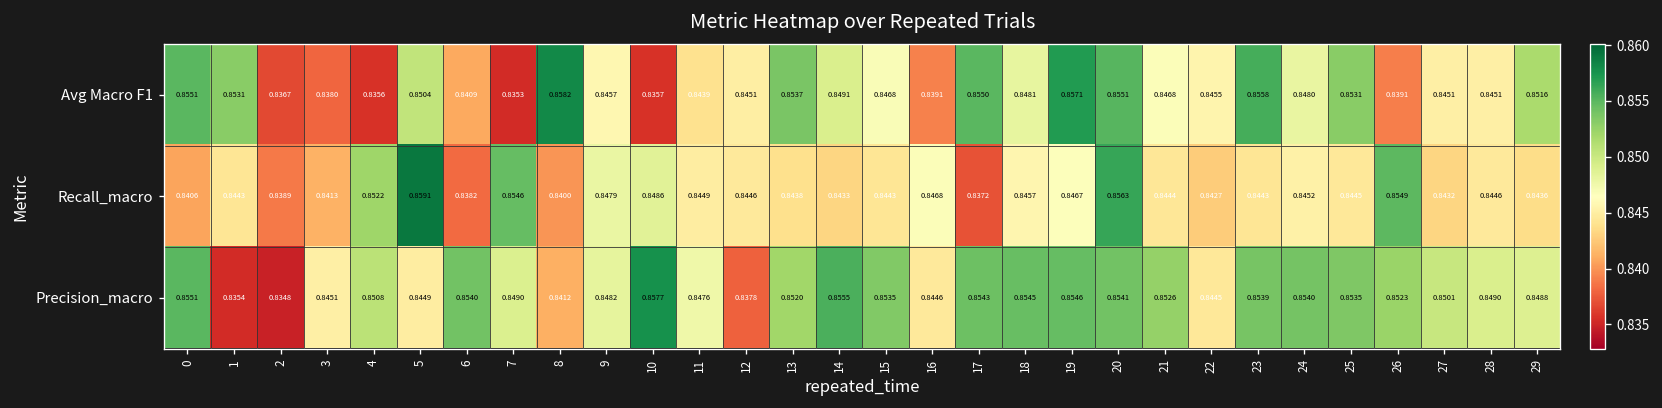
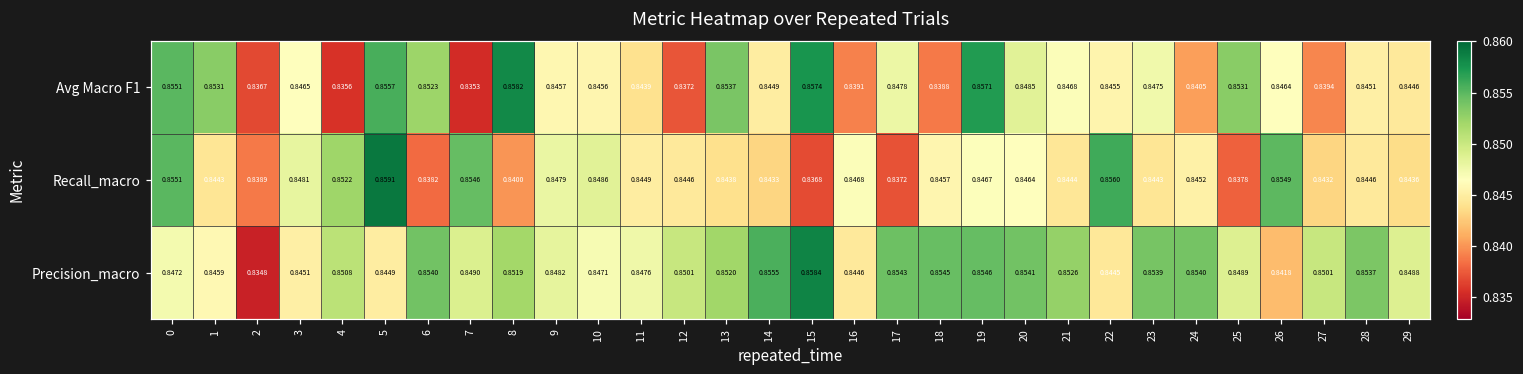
  {
    "Avg Macro F1": {
      "0": 0.8551,
      "1": 0.8531,
      "2": 0.8367,
-     "3": 0.8380,
+     "3": 0.8465,
      "4": 0.8356,
-     "5": 0.8504,
-     "6": 0.8409,
+     "5": 0.8557,
+     "6": 0.8523,
      "7": 0.8353,
      "8": 0.8582,
      "9": 0.8457,
-     "10": 0.8357,
+     "10": 0.8456,
      "11": 0.8439,
-     "12": 0.8451,
+     "12": 0.8372,
      "13": 0.8537,
-     "14": 0.8491,
-     "15": 0.8468,
+     "14": 0.8449,
+     "15": 0.8574,
      "16": 0.8391,
-     "17": 0.8550,
-     "18": 0.8481,
+     "17": 0.8478,
+     "18": 0.8388,
      "19": 0.8571,
-     "20": 0.8551,
+     "20": 0.8485,
      "21": 0.8468,
      "22": 0.8455,
-     "23": 0.8558,
-     "24": 0.8480,
+     "23": 0.8475,
+     "24": 0.8405,
      "25": 0.8531,
-     "26": 0.8391,
-     "27": 0.8451,
+     "26": 0.8464,
+     "27": 0.8394,
      "28": 0.8451,
-     "29": 0.8516
+     "29": 0.8446
    },
    "Recall_macro": {
-     "0": 0.8406,
+     "0": 0.8551,
      "1": 0.8443,
      "2": 0.8389,
-     "3": 0.8413,
+     "3": 0.8481,
      "4": 0.8522,
      "5": 0.8591,
      "6": 0.8382,
      "7": 0.8546,
      "8": 0.8400,
      "9": 0.8479,
      "10": 0.8486,
      "11": 0.8449,
      "12": 0.8446,
      "13": 0.8438,
      "14": 0.8433,
-     "15": 0.8443,
+     "15": 0.8368,
      "16": 0.8468,
      "17": 0.8372,
      "18": 0.8457,
      "19": 0.8467,
-     "20": 0.8563,
+     "20": 0.8464,
      "21": 0.8444,
-     "22": 0.8427,
+     "22": 0.8560,
      "23": 0.8443,
      "24": 0.8452,
-     "25": 0.8445,
+     "25": 0.8378,
      "26": 0.8549,
      "27": 0.8432,
      "28": 0.8446,
      "29": 0.8436
    },
    "Precision_macro": {
-     "0": 0.8551,
-     "1": 0.8354,
+     "0": 0.8472,
+     "1": 0.8459,
      "2": 0.8348,
      "3": 0.8451,
      "4": 0.8508,
      "5": 0.8449,
      "6": 0.8540,
      "7": 0.8490,
-     "8": 0.8412,
+     "8": 0.8519,
      "9": 0.8482,
-     "10": 0.8577,
+     "10": 0.8471,
      "11": 0.8476,
-     "12": 0.8378,
+     "12": 0.8501,
      "13": 0.8520,
      "14": 0.8555,
-     "15": 0.8535,
+     "15": 0.8584,
      "16": 0.8446,
      "17": 0.8543,
      "18": 0.8545,
      "19": 0.8546,
      "20": 0.8541,
      "21": 0.8526,
      "22": 0.8445,
      "23": 0.8539,
      "24": 0.8540,
-     "25": 0.8535,
-     "26": 0.8523,
+     "25": 0.8489,
+     "26": 0.8418,
      "27": 0.8501,
-     "28": 0.8490,
+     "28": 0.8537,
      "29": 0.8488
    }
  }
